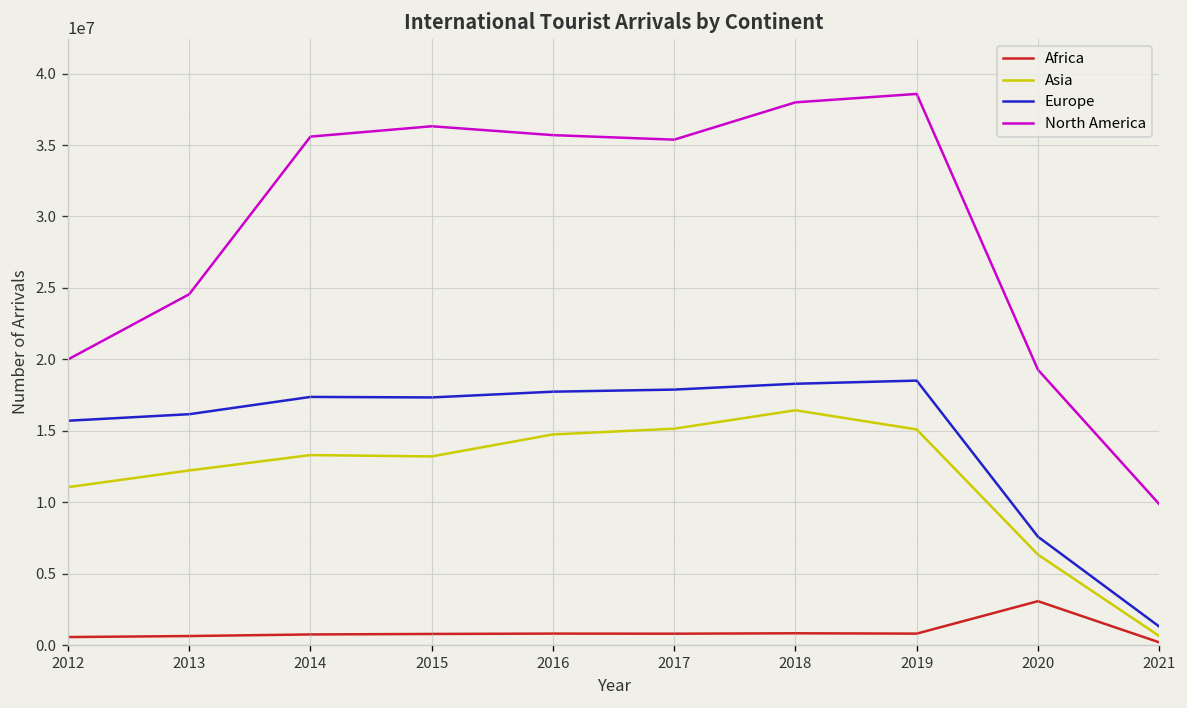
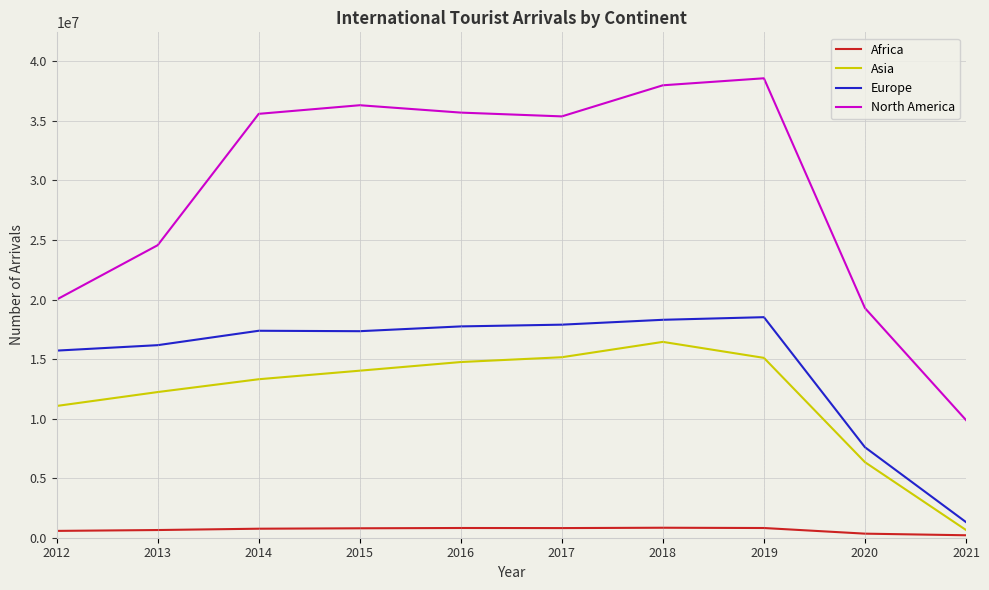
  {
    "Africa": {
      "2012": 600000,
      "2013": 600000,
      "2014": 800000,
      "2015": 800000,
      "2016": 800000,
      "2017": 800000,
      "2018": 800000,
      "2019": 800000,
-     "2020": 3100000,
+     "2020": 300000,
      "2021": 200000
    },
    "Asia": {
      "2012": 11100000,
      "2013": 12200000,
      "2014": 13300000,
-     "2015": 13200000,
+     "2015": 14000000,
      "2016": 14800000,
      "2017": 15200000,
      "2018": 16400000,
      "2019": 15100000,
      "2020": 6300000,
      "2021": 600000
    },
    "Europe": {
      "2012": 15700000,
      "2013": 16200000,
      "2014": 17400000,
      "2015": 17300000,
      "2016": 17700000,
      "2017": 17900000,
      "2018": 18300000,
      "2019": 18500000,
      "2020": 7600000,
      "2021": 1300000
    },
    "North America": {
      "2012": 20000000,
      "2013": 24600000,
      "2014": 35600000,
      "2015": 36300000,
      "2016": 35700000,
      "2017": 35400000,
      "2018": 38000000,
      "2019": 38600000,
      "2020": 19300000,
      "2021": 9900000
    }
  }
